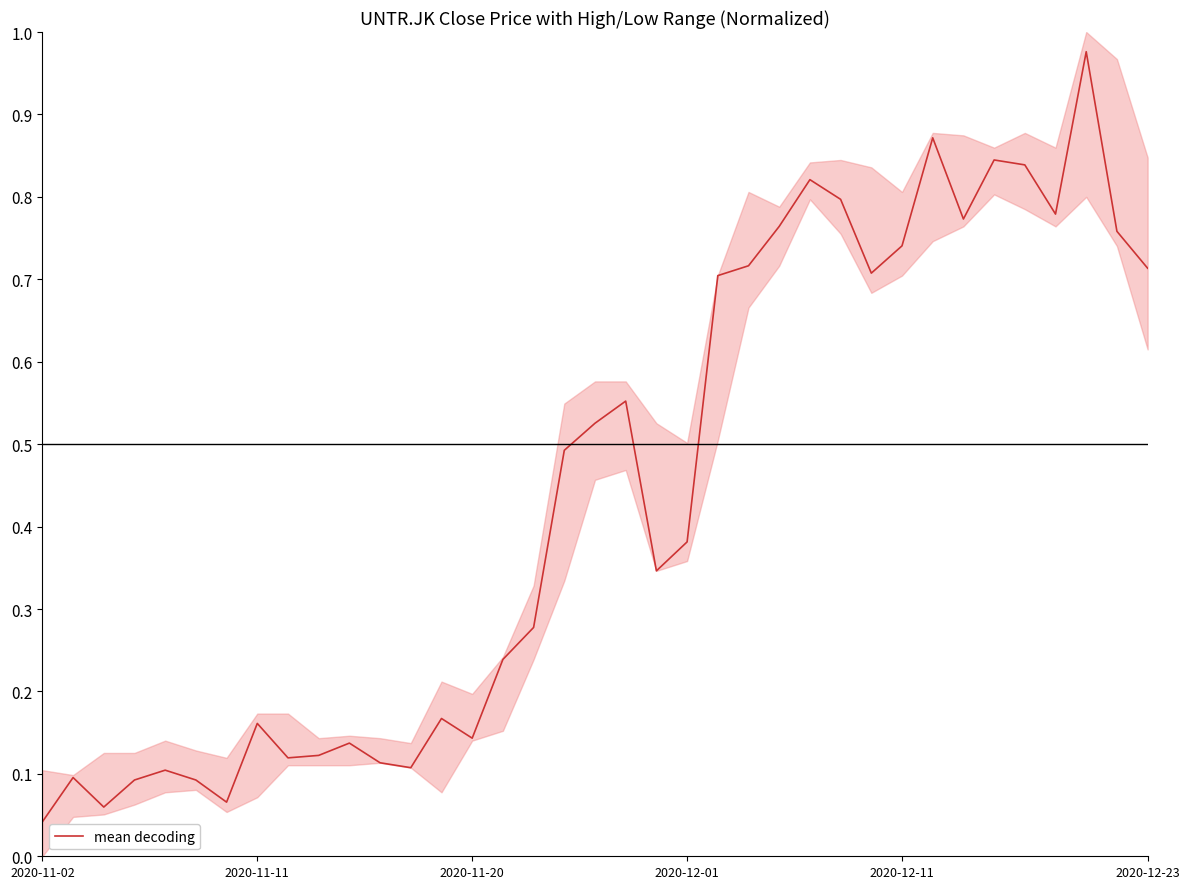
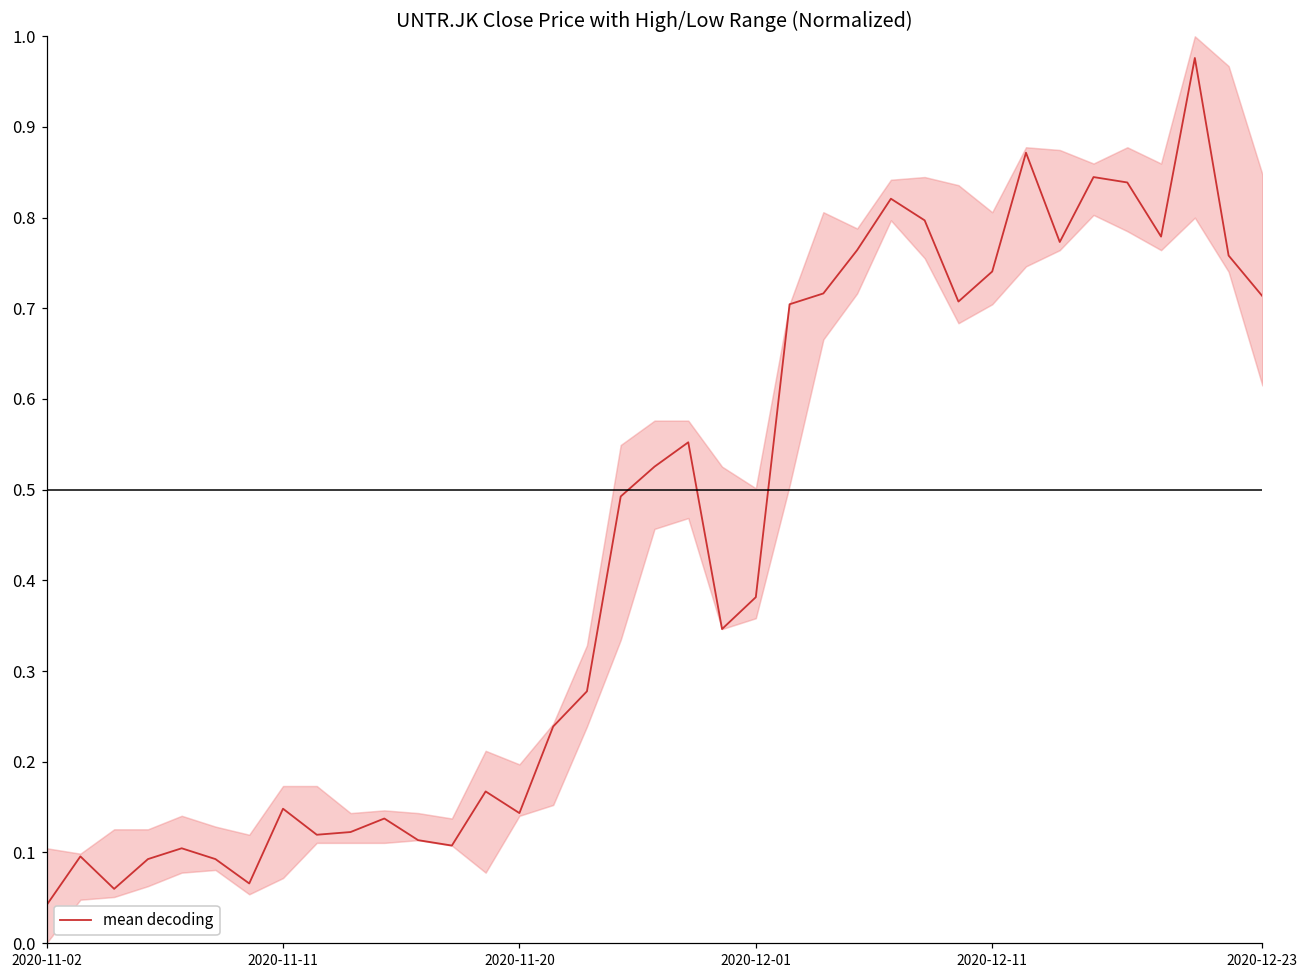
  {
    "mean decoding": {
      "2020-11-02": 0.04,
-     "2020-11-11": 0.16,
+     "2020-11-11": 0.15,
      "2020-11-20": 0.14,
      "2020-12-01": 0.38,
      "2020-12-11": 0.74,
      "2020-12-23": 0.71
    }
  }
